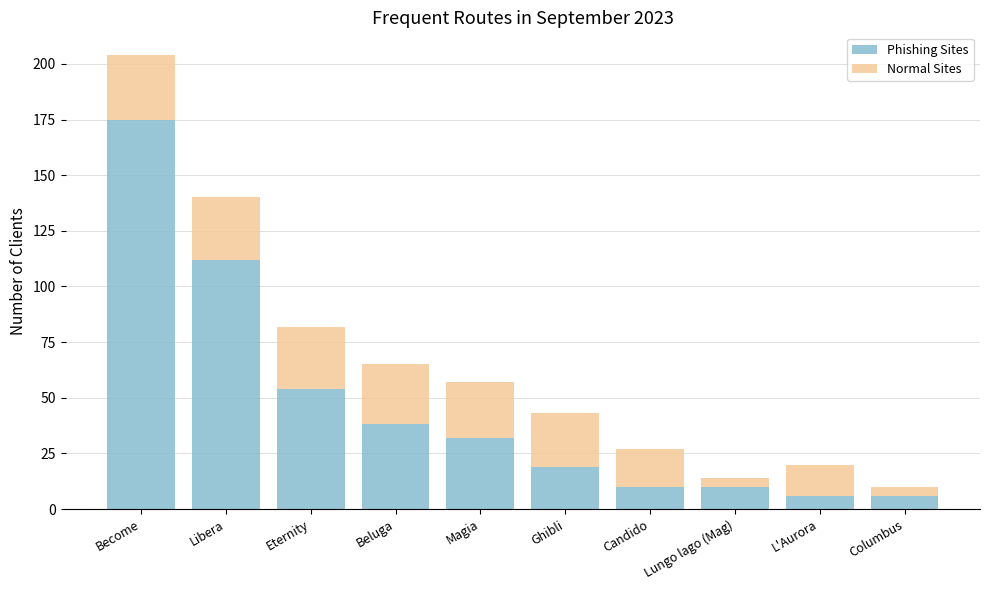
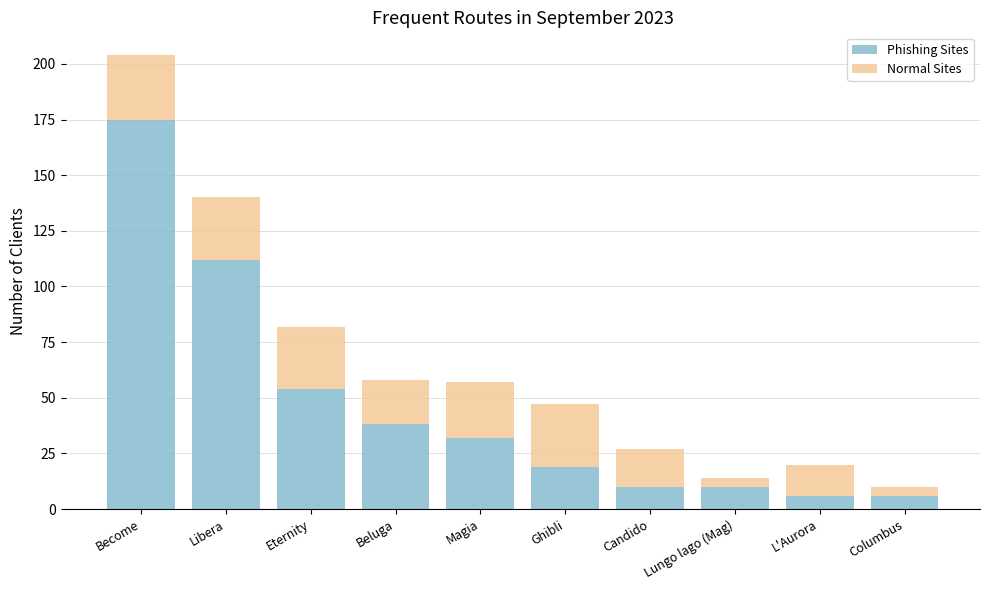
  {
    "Phishing Sites": {
      "Become": 175,
      "Libera": 112,
      "Eternity": 54,
      "Beluga": 38,
      "Magia": 32,
      "Ghibli": 19,
      "Candido": 10,
      "Lungo lago (Mag)": 10,
      "L'Aurora": 6,
      "Columbus": 6
    },
    "Normal Sites": {
      "Become": 29,
      "Libera": 28,
      "Eternity": 28,
-     "Beluga": 27,
+     "Beluga": 20,
      "Magia": 25,
-     "Ghibli": 24,
+     "Ghibli": 28,
      "Candido": 17,
      "Lungo lago (Mag)": 4,
      "L'Aurora": 14,
      "Columbus": 4
    }
  }
